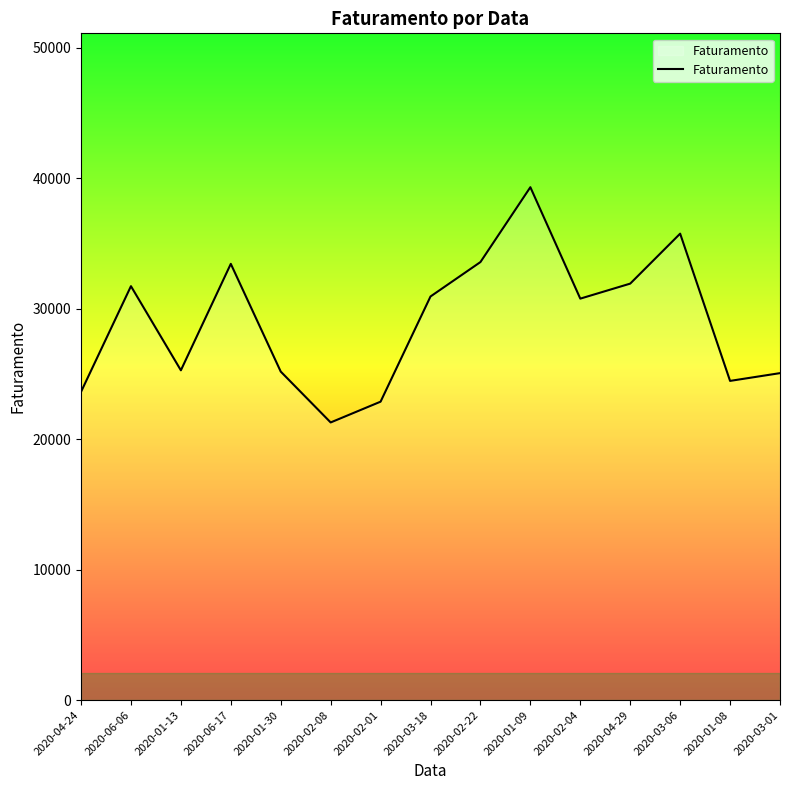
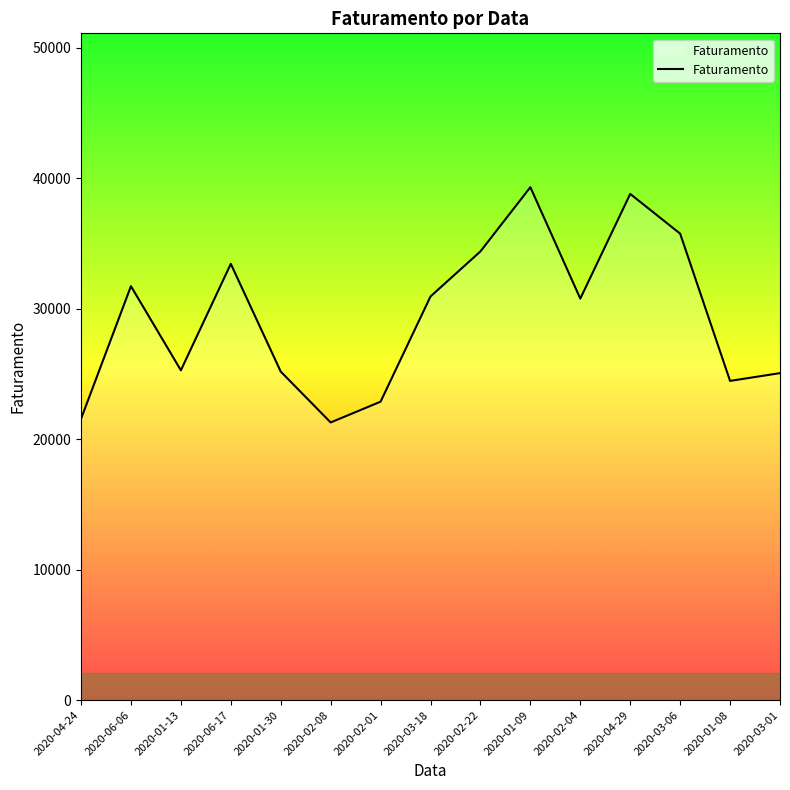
  {
-   "2020-04-24": 23600,
+   "2020-04-24": 21600,
    "2020-06-06": 31700,
    "2020-01-13": 25300,
    "2020-06-17": 33400,
    "2020-01-30": 25200,
    "2020-02-08": 21300,
    "2020-02-01": 22900,
    "2020-03-18": 30900,
-   "2020-02-22": 33600,
+   "2020-02-22": 34400,
    "2020-01-09": 39300,
    "2020-02-04": 30800,
-   "2020-04-29": 31900,
+   "2020-04-29": 38800,
    "2020-03-06": 35700,
    "2020-01-08": 24500,
    "2020-03-01": 25100
  }
